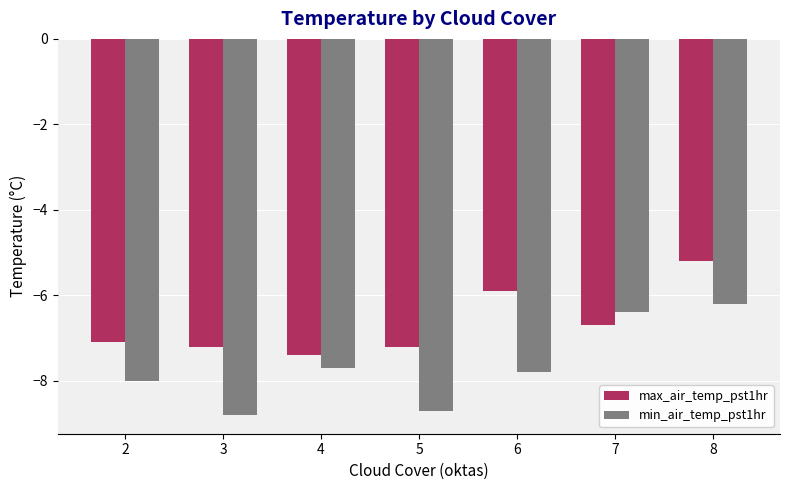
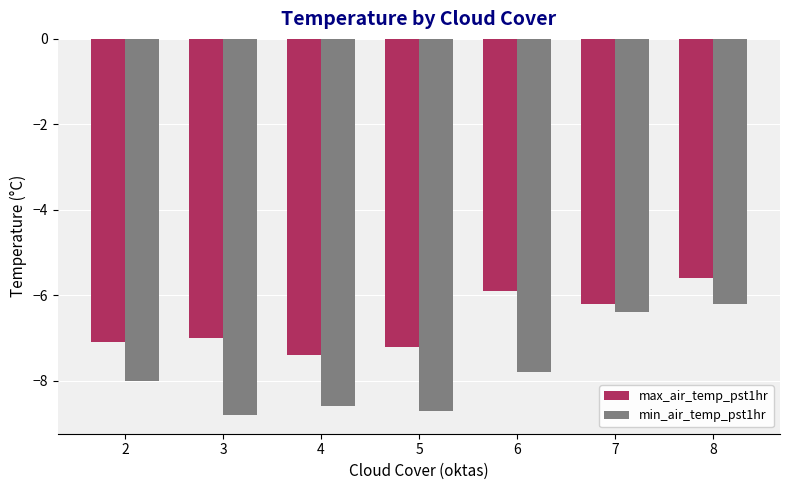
  {
    "max_air_temp_pst1hr": {
      "2": -7.1,
-     "3": -7.2,
+     "3": -7.0,
      "4": -7.4,
      "5": -7.2,
      "6": -5.9,
-     "7": -6.7,
-     "8": -5.2
+     "7": -6.2,
+     "8": -5.6
    },
    "min_air_temp_pst1hr": {
      "2": -8.0,
      "3": -8.8,
-     "4": -7.7,
+     "4": -8.6,
      "5": -8.7,
      "6": -7.8,
      "7": -6.4,
      "8": -6.2
    }
  }
